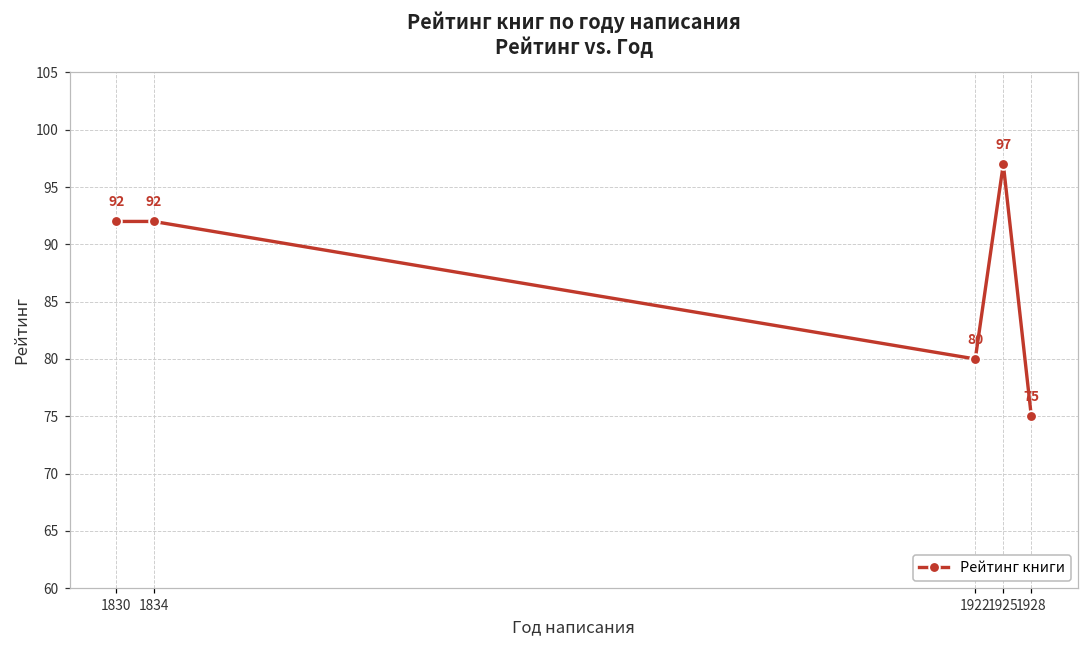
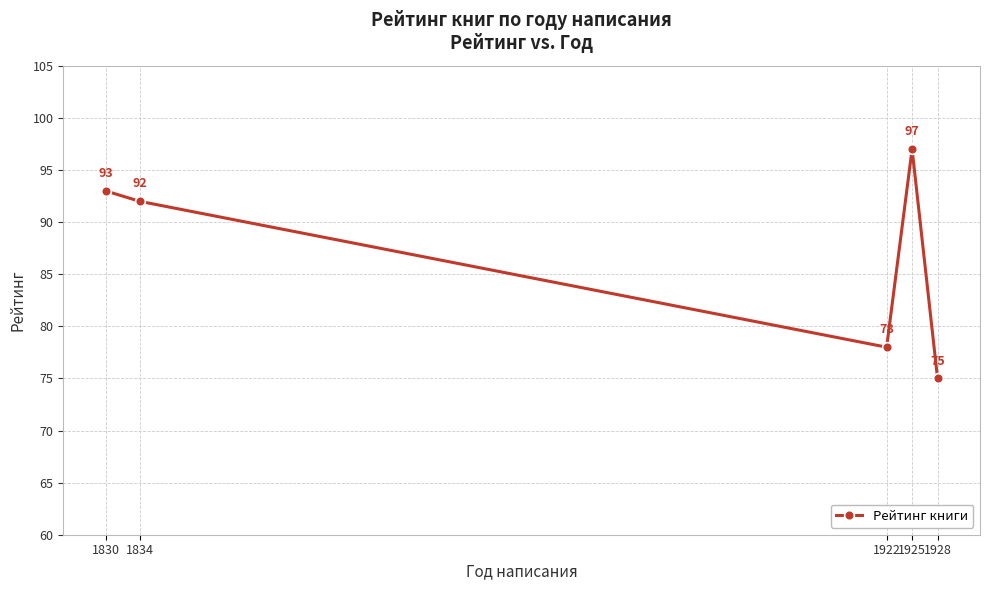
  {
-   "1830": 92,
+   "1830": 93,
    "1834": 92,
-   "1922": 80,
+   "1922": 78,
    "1925": 97,
    "1928": 75
  }
